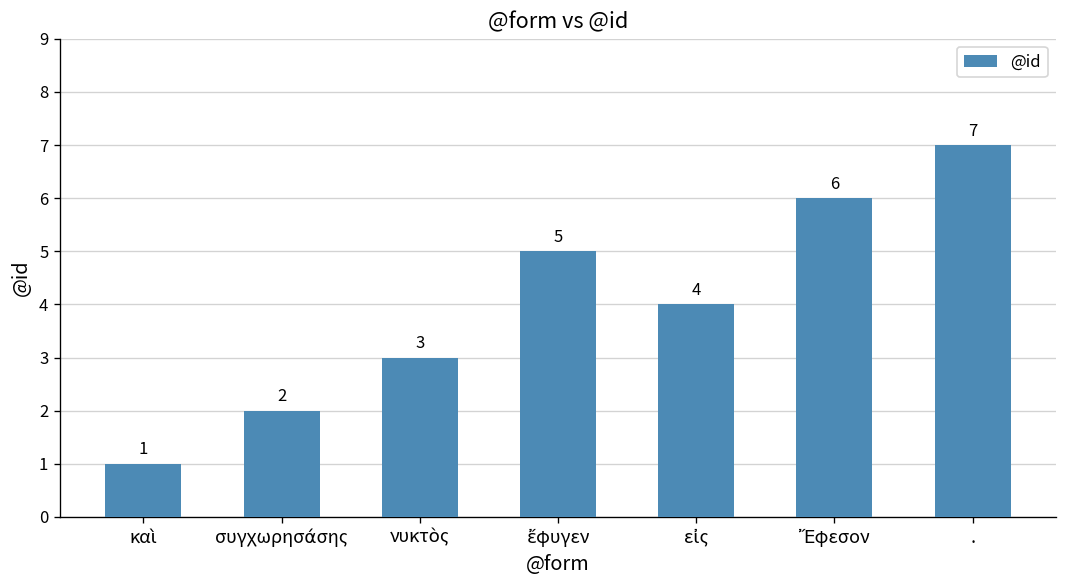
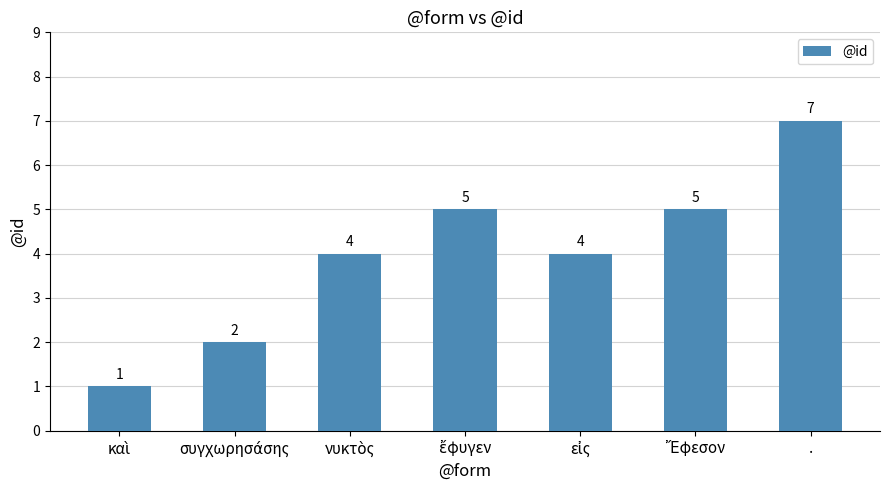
  {
    "καὶ": 1,
    "συγχωρησάσης": 2,
-   "νυκτὸς": 3,
+   "νυκτὸς": 4,
    "ἔφυγεν": 5,
    "εἰς": 4,
-   "Ἔφεσον": 6,
+   "Ἔφεσον": 5,
    ".": 7
  }
